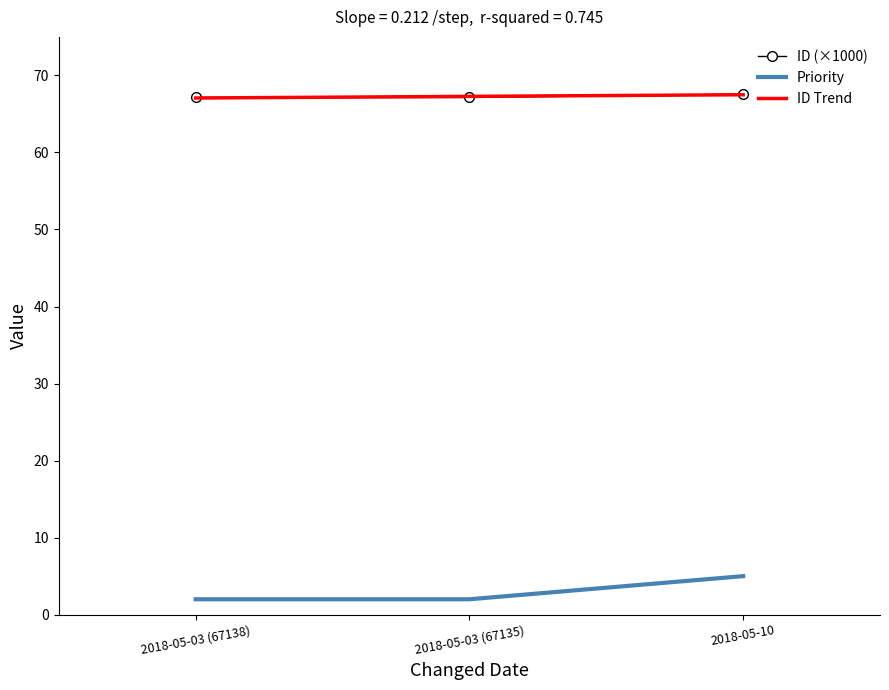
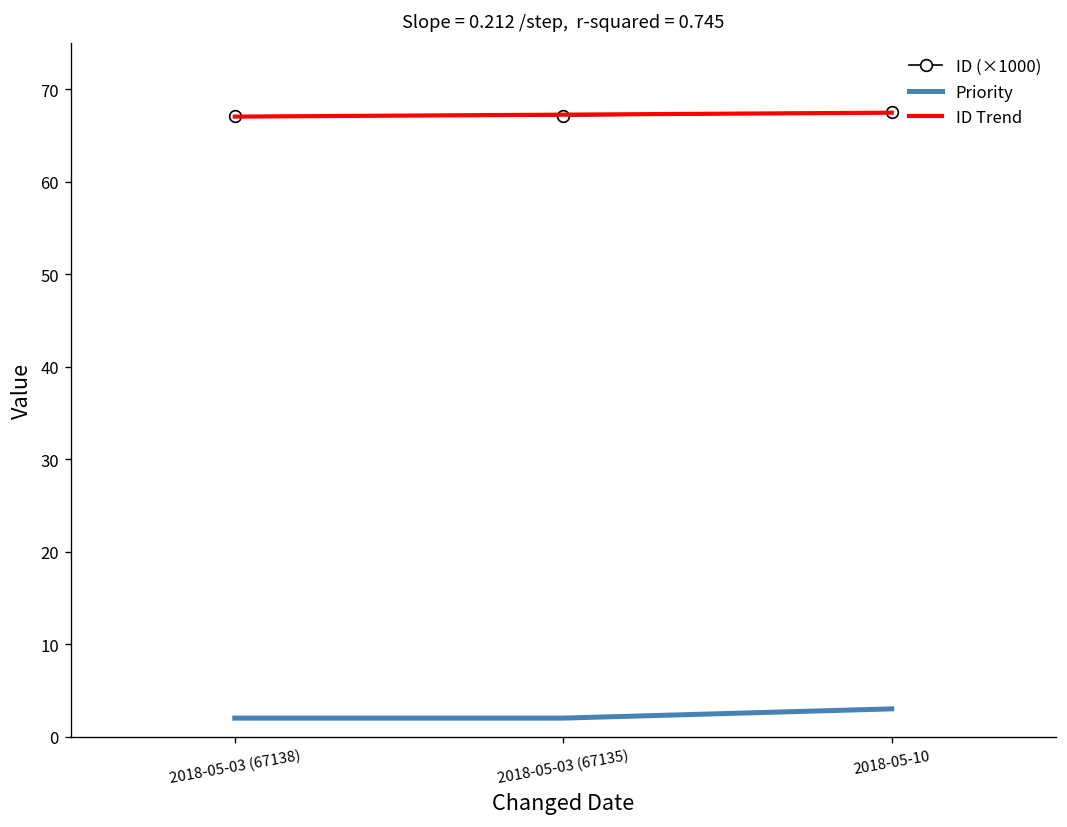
  {
    "ID (×1000)": {
      "2018-05-03 (67135)": 67
    },
    "Priority": {
      "2018-05-03 (67138)": 2,
      "2018-05-03 (67135)": 2,
-     "2018-05-10": 5
+     "2018-05-10": 3
    }
  }
